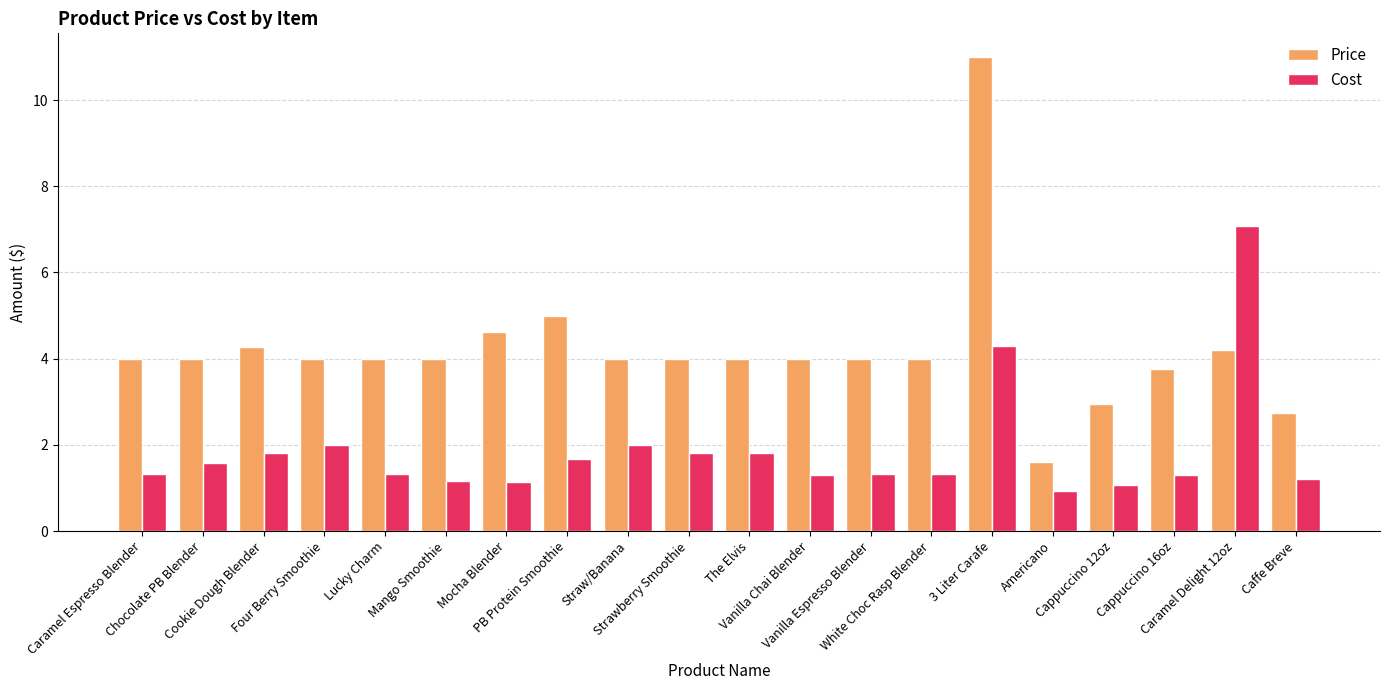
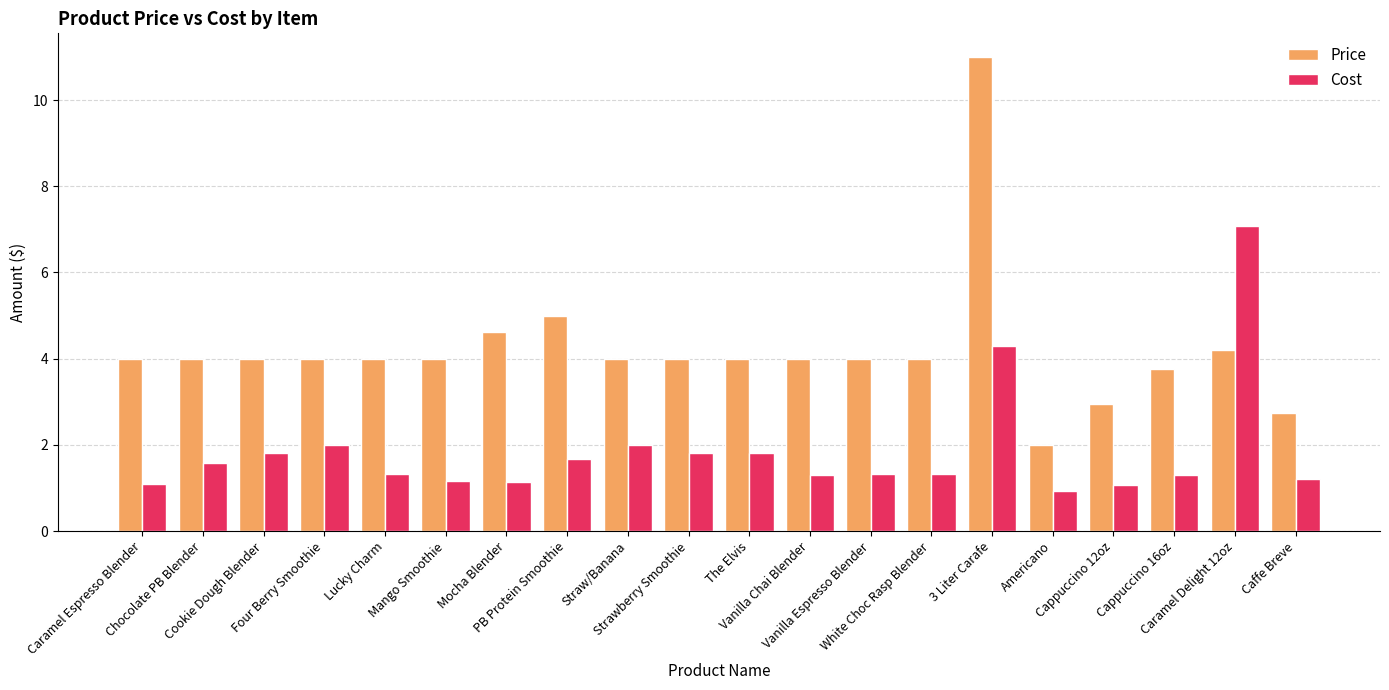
  {
    "Price": {
      "Caramel Espresso Blender": 4.0,
      "Chocolate PB Blender": 4.0,
-     "Cookie Dough Blender": 4.3,
+     "Cookie Dough Blender": 4.0,
      "Four Berry Smoothie": 4.0,
      "Lucky Charm": 4.0,
      "Mango Smoothie": 4.0,
      "Mocha Blender": 4.6,
      "PB Protein Smoothie": 5.0,
      "Straw/Banana": 4.0,
      "Strawberry Smoothie": 4.0,
      "The Elvis": 4.0,
      "Vanilla Chai Blender": 4.0,
      "Vanilla Espresso Blender": 4.0,
      "White Choc Rasp Blender": 4.0,
      "3 Liter Carafe": 11.0,
-     "Americano": 1.6,
+     "Americano": 2.0,
      "Cappuccino 12oz": 3.0,
      "Cappuccino 16oz": 3.8,
      "Caramel Delight 12oz": 4.2,
      "Caffe Breve": 2.8
    },
    "Cost": {
-     "Caramel Espresso Blender": 1.3,
+     "Caramel Espresso Blender": 1.1,
      "Chocolate PB Blender": 1.6,
      "Cookie Dough Blender": 1.8,
      "Four Berry Smoothie": 2.0,
      "Lucky Charm": 1.3,
      "Mango Smoothie": 1.2,
      "Mocha Blender": 1.1,
      "PB Protein Smoothie": 1.7,
      "Straw/Banana": 2.0,
      "Strawberry Smoothie": 1.8,
      "The Elvis": 1.8,
      "Vanilla Chai Blender": 1.3,
      "Vanilla Espresso Blender": 1.3,
      "White Choc Rasp Blender": 1.3,
      "3 Liter Carafe": 4.3,
      "Americano": 0.9,
      "Cappuccino 12oz": 1.1,
      "Cappuccino 16oz": 1.3,
      "Caramel Delight 12oz": 7.1,
      "Caffe Breve": 1.2
    }
  }
